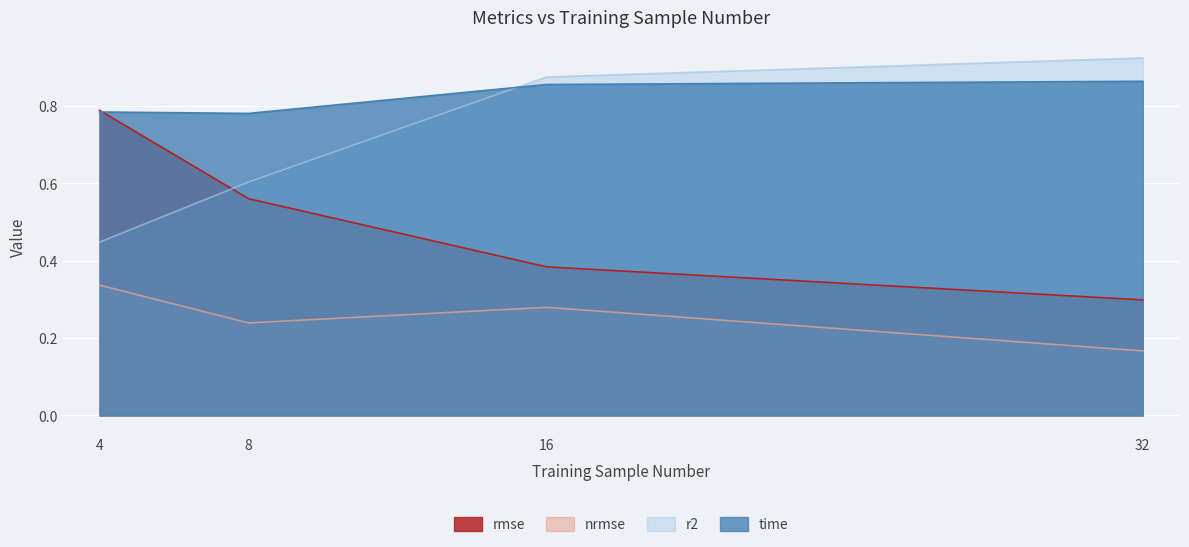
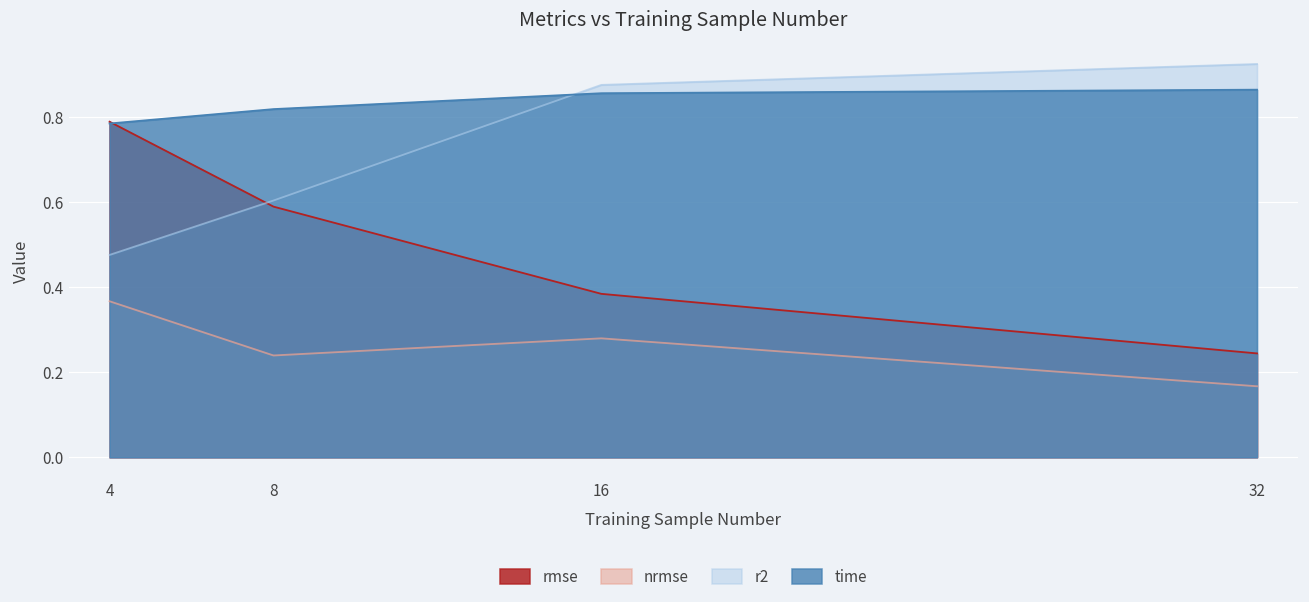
  {
    "rmse": {
-     "8": 0.56,
+     "8": 0.59,
      "16": 0.38,
-     "32": 0.30
+     "32": 0.24
    },
    "nrmse": {
-     "4": 0.34,
+     "4": 0.37,
      "8": 0.24,
      "16": 0.28,
      "32": 0.17
    },
    "r2": {
-     "4": 0.45,
+     "4": 0.48,
      "8": 0.60,
      "16": 0.88,
      "32": 0.92
    },
    "time": {
-     "8": 0.78,
+     "8": 0.82,
      "16": 0.86,
      "32": 0.86
    }
  }
